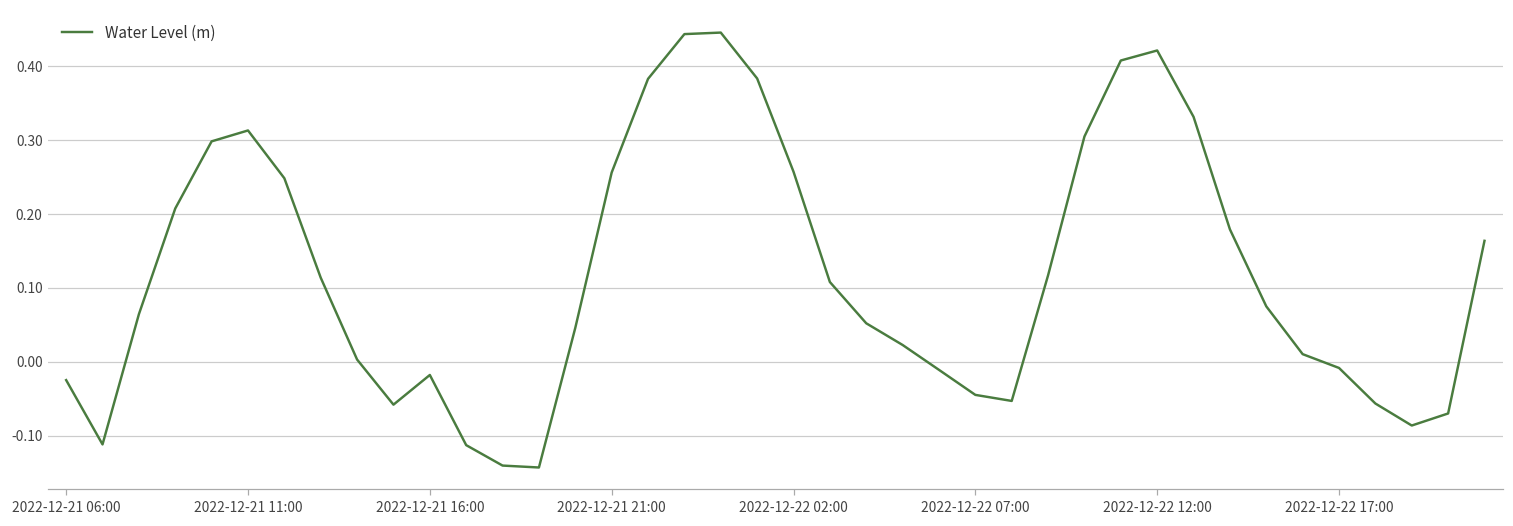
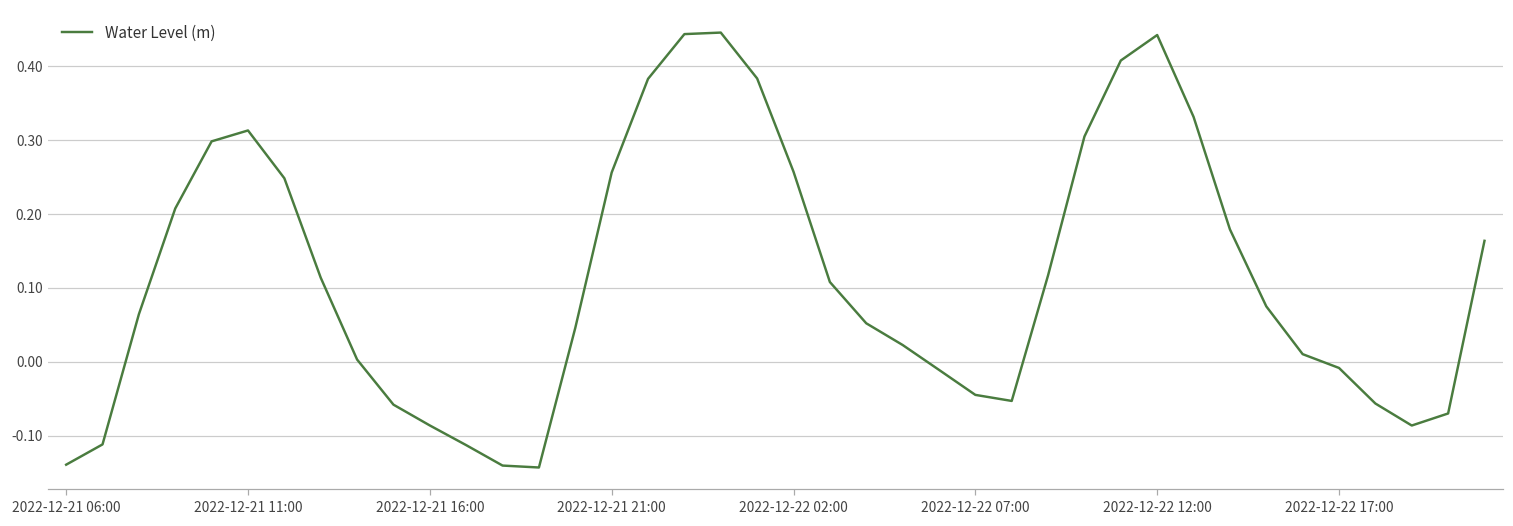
  {
-   "2022-12-21 06:00": -0.02,
+   "2022-12-21 06:00": -0.14,
    "2022-12-21 11:00": 0.31,
-   "2022-12-21 16:00": -0.02,
+   "2022-12-21 16:00": -0.09,
    "2022-12-21 21:00": 0.26,
    "2022-12-22 02:00": 0.26,
    "2022-12-22 07:00": -0.04,
-   "2022-12-22 12:00": 0.42,
+   "2022-12-22 12:00": 0.44,
    "2022-12-22 17:00": -0.01
  }
